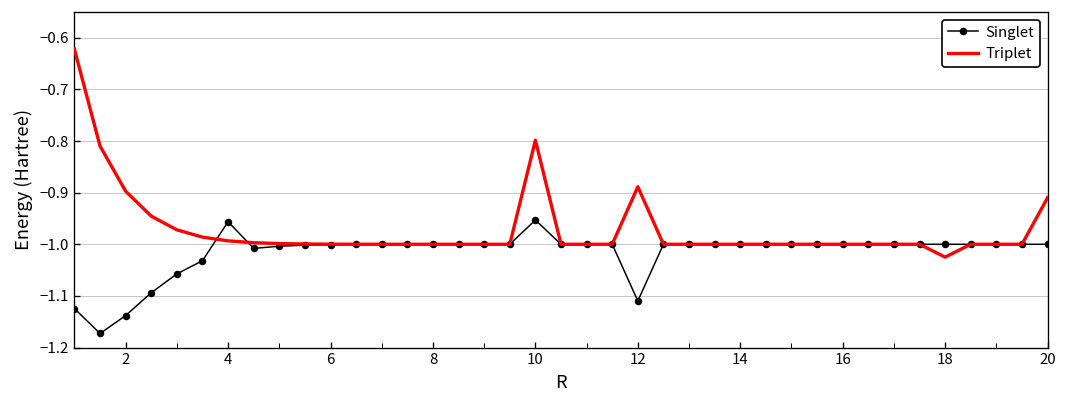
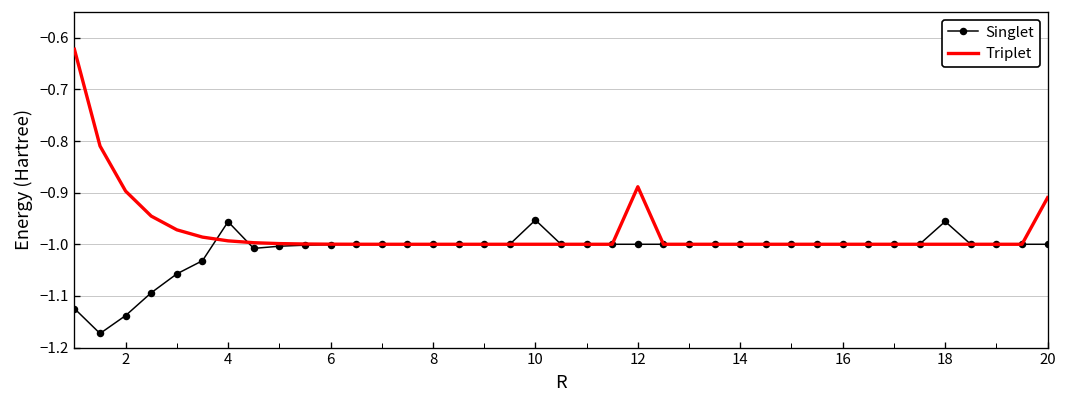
  {
    "Singlet": {
      "2": -1.14,
      "4": -0.96,
      "10": -0.95,
-     "12": -1.11,
-     "18": -1.00,
+     "12": -1.00,
+     "18": -0.96,
      "20": -1.00
    },
    "Triplet": {
      "2": -0.90,
      "4": -0.99,
-     "10": -0.80,
+     "10": -1.00,
      "12": -0.89,
-     "18": -1.02,
+     "18": -1.00,
      "20": -0.91
    }
  }
